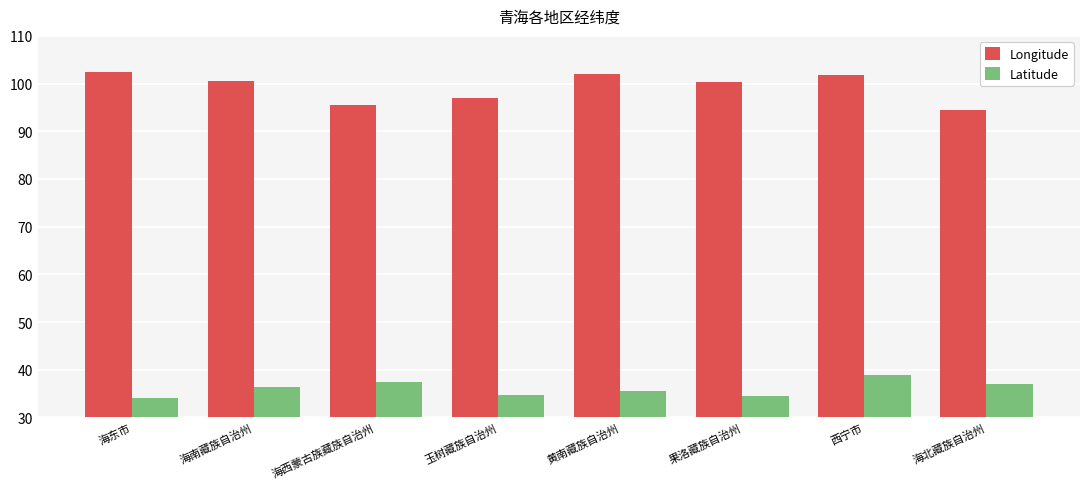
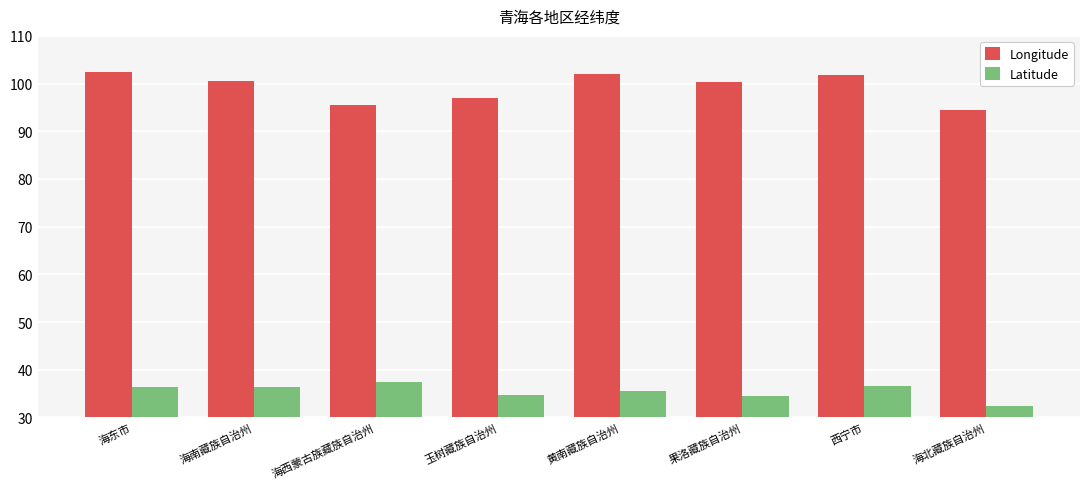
  {
    "Longitude": {
      "海东市": 102,
      "海南藏族自治州": 101,
      "海西蒙古族藏族自治州": 96,
      "玉树藏族自治州": 97,
      "黄南藏族自治州": 102,
      "果洛藏族自治州": 100,
      "西宁市": 102,
      "海北藏族自治州": 94
    },
    "Latitude": {
-     "海东市": 34,
+     "海东市": 36,
      "海南藏族自治州": 36,
      "海西蒙古族藏族自治州": 37,
      "玉树藏族自治州": 35,
      "黄南藏族自治州": 36,
      "果洛藏族自治州": 34,
-     "西宁市": 39,
-     "海北藏族自治州": 37
+     "西宁市": 37,
+     "海北藏族自治州": 32
    }
  }
